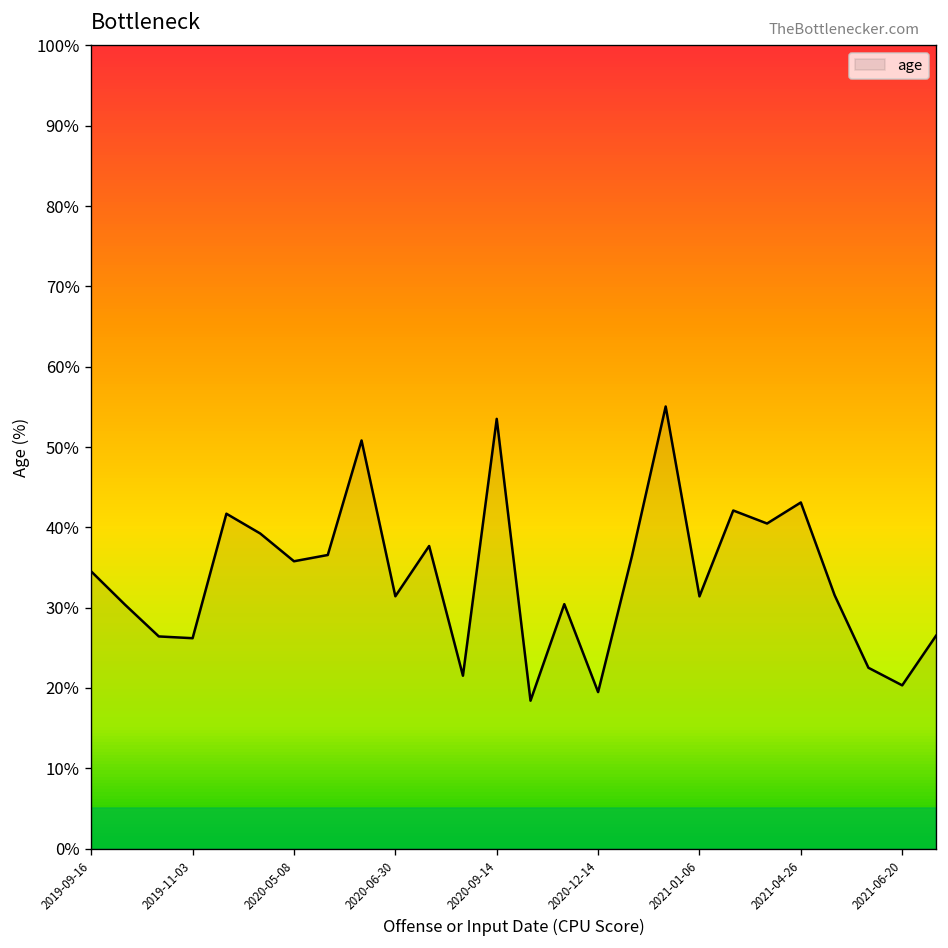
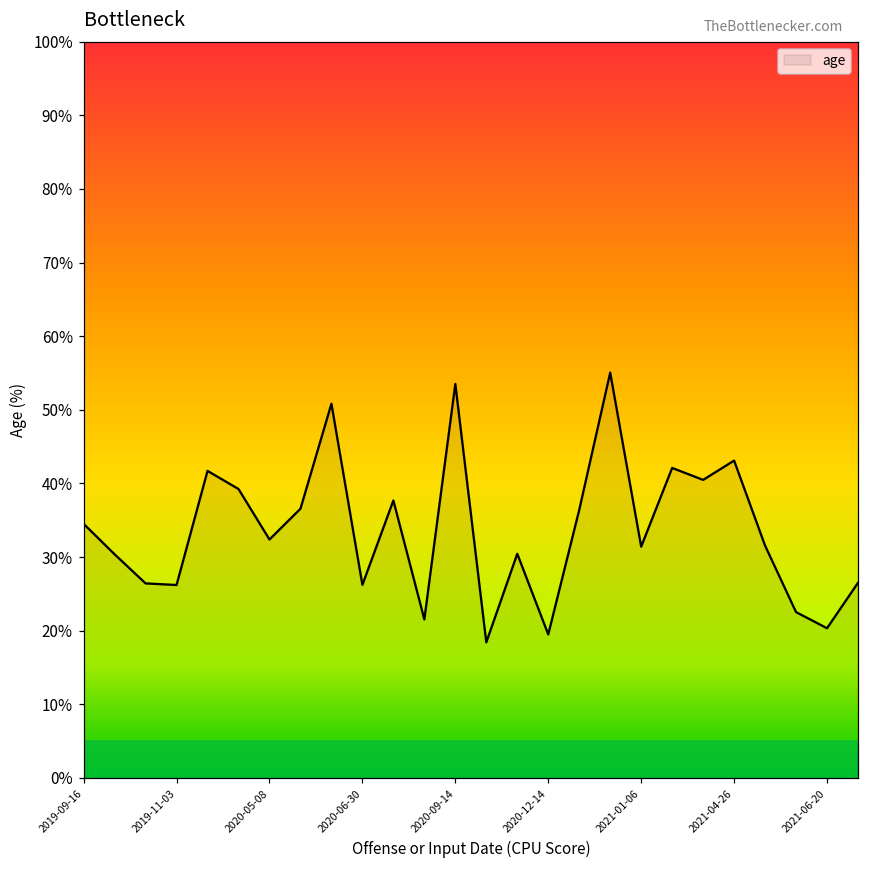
  {
    "2019-09-16": "35%",
-   "2020-05-08": "36%",
-   "2020-06-30": "31%",
+   "2020-05-08": "32%",
+   "2020-06-30": "26%",
    "2020-09-14": "54%",
    "2021-04-26": "43%"
  }
